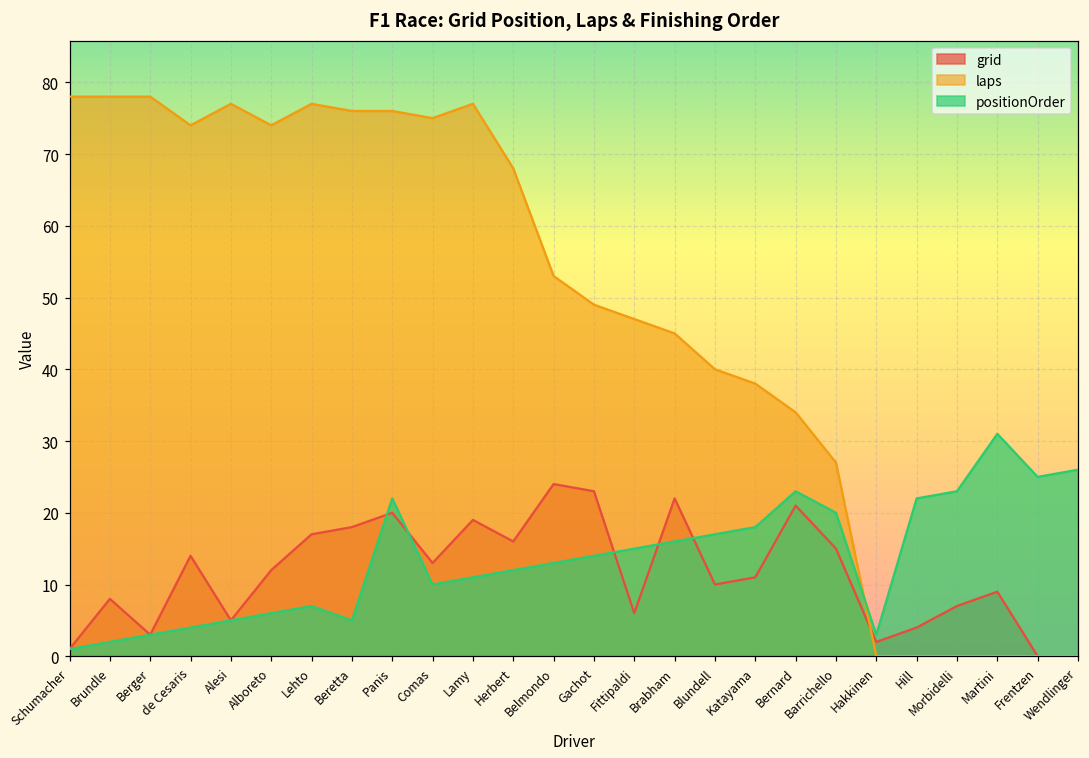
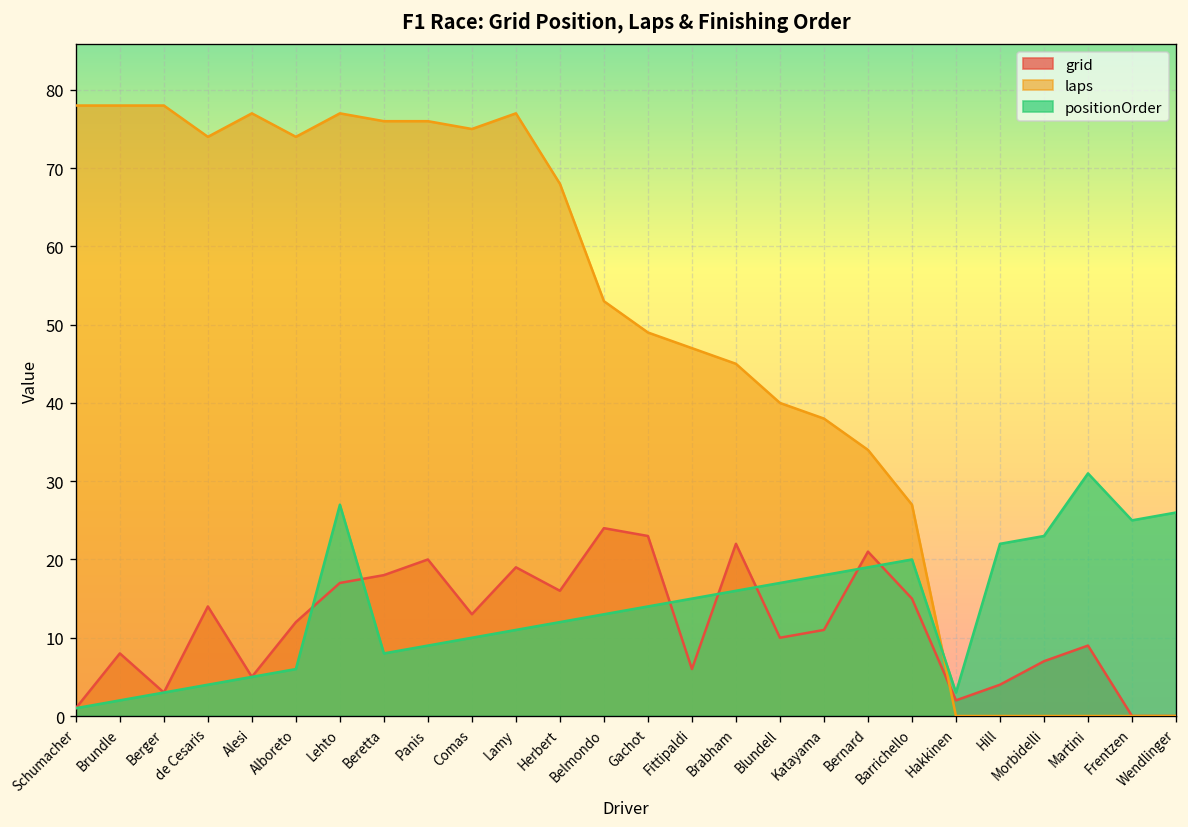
  {
    "grid": {
      "Brundle": 8,
      "de Cesaris": 14,
      "Alboreto": 12,
      "Lehto": 17,
      "Beretta": 18,
      "Panis": 20,
      "Comas": 13,
      "Lamy": 19,
      "Herbert": 16,
      "Belmondo": 24,
      "Gachot": 23,
      "Fittipaldi": 6,
      "Brabham": 22,
      "Blundell": 10,
      "Katayama": 11,
      "Bernard": 21,
      "Barrichello": 15,
      "Hakkinen": 2,
      "Hill": 4,
      "Morbidelli": 7,
      "Martini": 9
    },
    "laps": {
      "Schumacher": 78,
      "Brundle": 78,
      "Berger": 78,
      "de Cesaris": 74,
      "Alesi": 77,
      "Alboreto": 74,
      "Lehto": 77,
      "Beretta": 76,
      "Panis": 76,
      "Comas": 75,
      "Lamy": 77,
      "Herbert": 68,
      "Belmondo": 53,
      "Gachot": 49,
      "Fittipaldi": 47,
      "Brabham": 45,
      "Blundell": 40,
      "Katayama": 38,
      "Bernard": 34,
      "Barrichello": 27,
      "Hakkinen": 0,
      "Hill": 0,
      "Morbidelli": 0,
      "Martini": 0
    },
    "positionOrder": {
      "Brundle": 2,
      "de Cesaris": 4,
      "Alboreto": 6,
-     "Lehto": 7,
-     "Beretta": 5,
-     "Panis": 22,
+     "Lehto": 27,
+     "Beretta": 8,
+     "Panis": 9,
      "Comas": 10,
      "Lamy": 11,
      "Herbert": 12,
      "Belmondo": 13,
      "Gachot": 14,
      "Fittipaldi": 15,
      "Brabham": 16,
      "Blundell": 17,
      "Katayama": 18,
-     "Bernard": 23,
+     "Bernard": 19,
      "Barrichello": 20,
      "Hakkinen": 3,
      "Hill": 22,
      "Morbidelli": 23,
      "Martini": 31,
      "Frentzen": 25,
      "Wendlinger": 26
    }
  }
